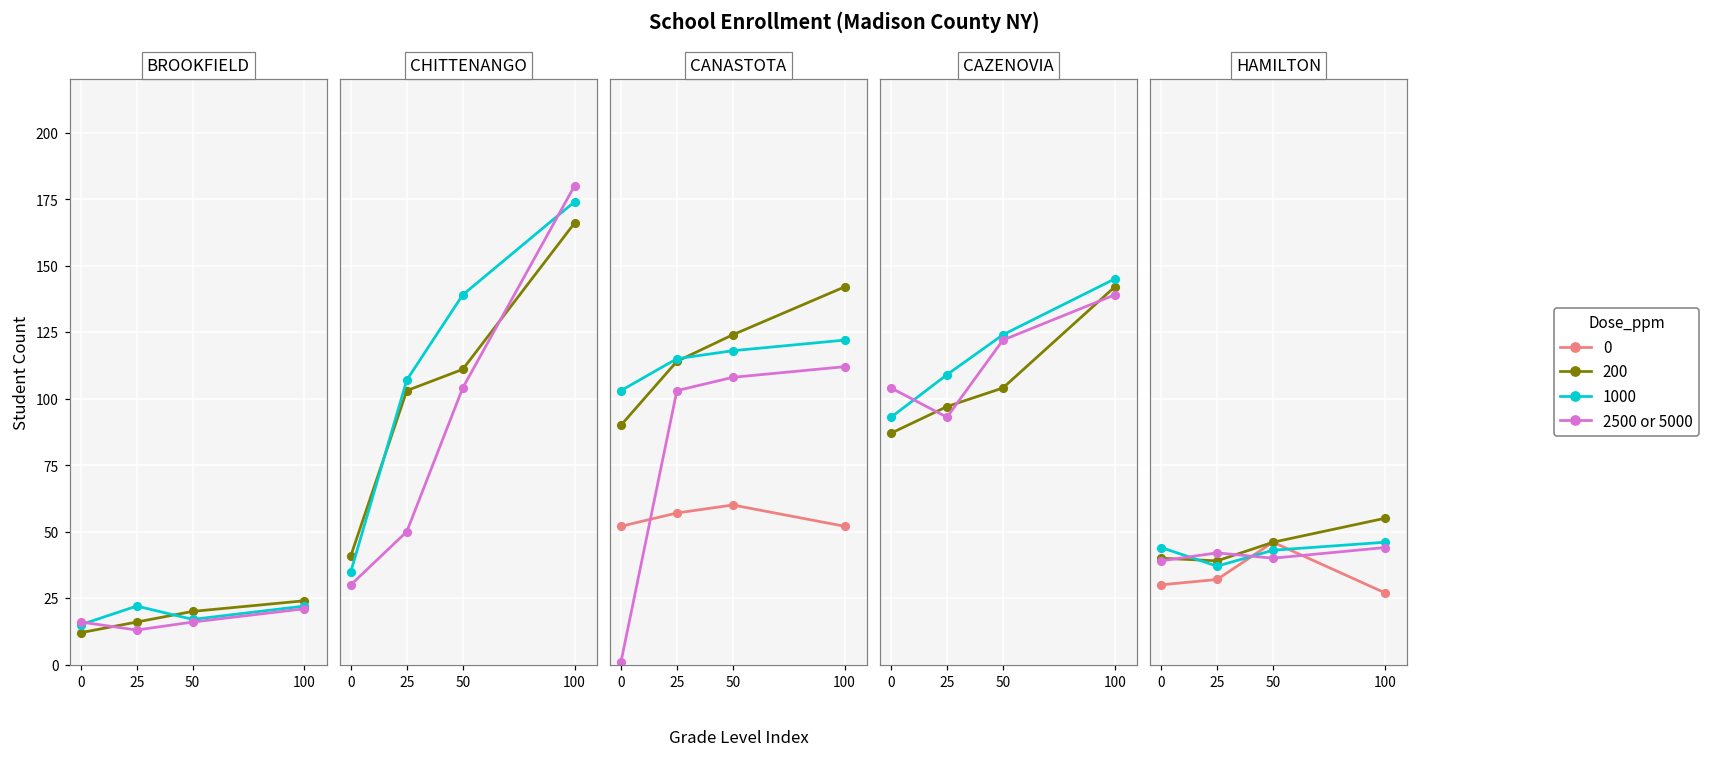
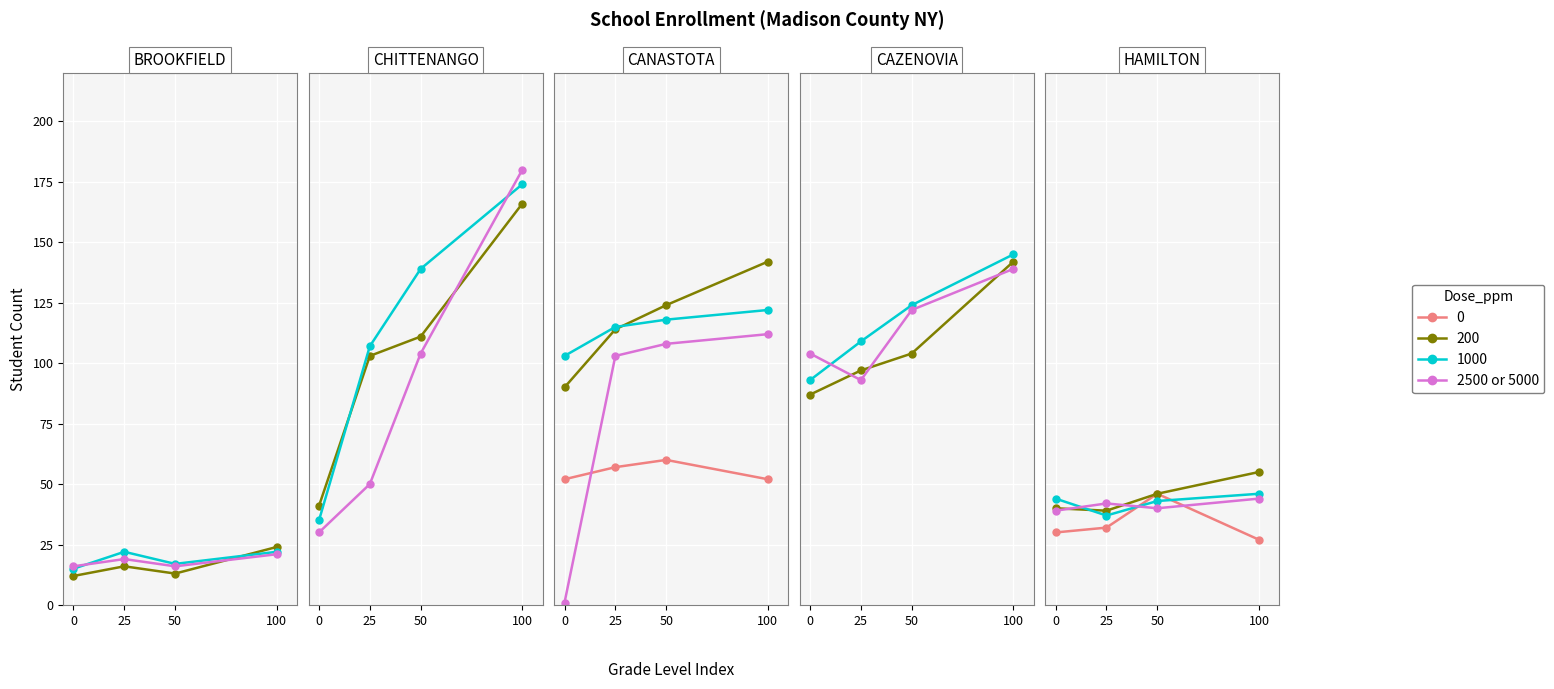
  {
    "BROOKFIELD": {
      "200": {
        "0": 12,
        "25": 16,
-       "50": 20,
+       "50": 13,
        "100": 24
      },
      "1000": {
        "25": 22
      },
      "2500 or 5000": {
-       "25": 13
+       "25": 19
      }
    }
  }
